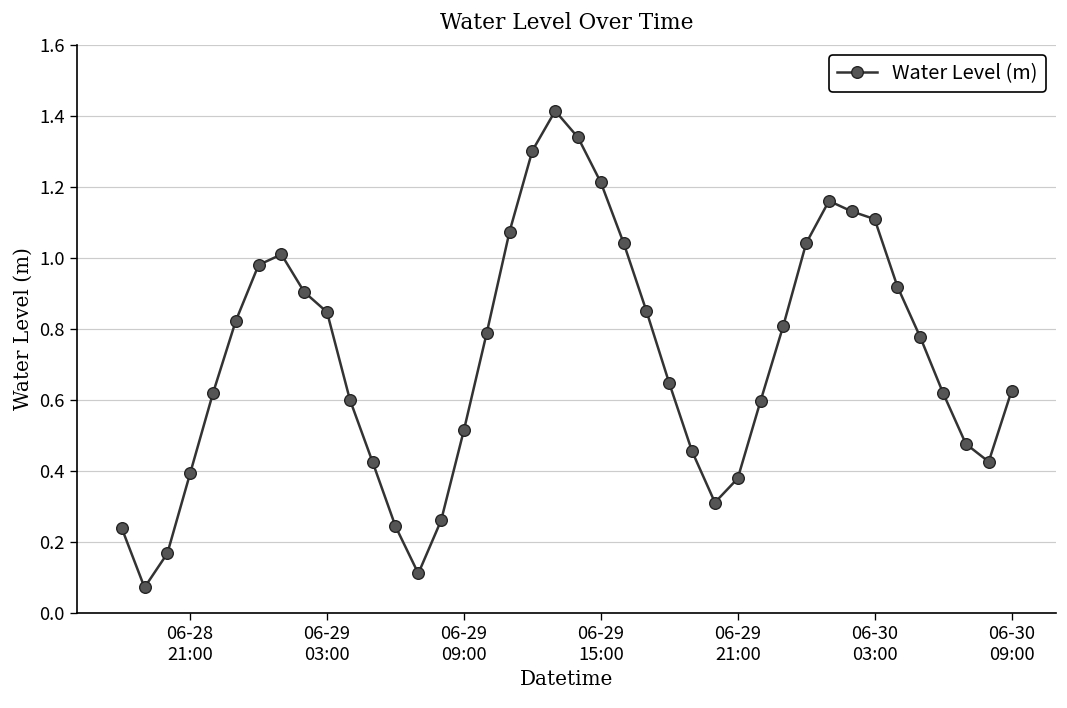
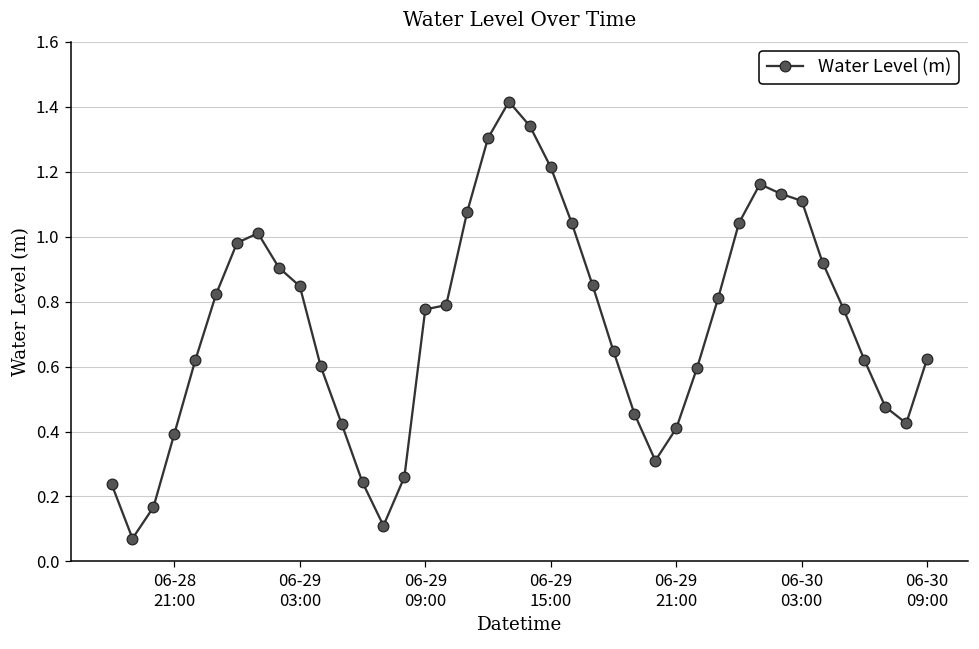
  {
    "06-28 21:00": 0.39,
    "06-29 03:00": 0.85,
-   "06-29 09:00": 0.51,
+   "06-29 09:00": 0.78,
    "06-29 15:00": 1.21,
-   "06-29 21:00": 0.38,
+   "06-29 21:00": 0.41,
    "06-30 03:00": 1.11,
    "06-30 09:00": 0.62
  }
